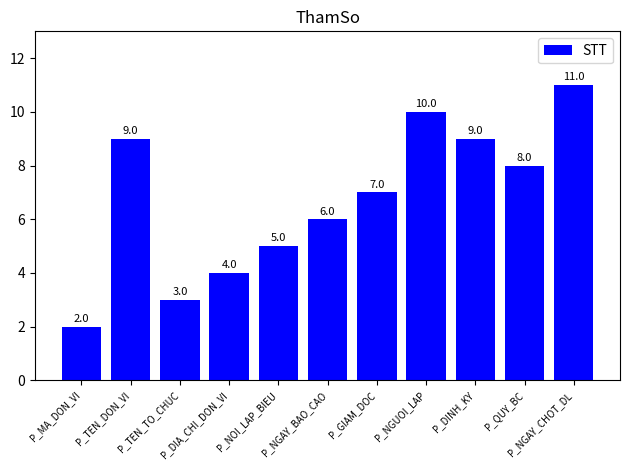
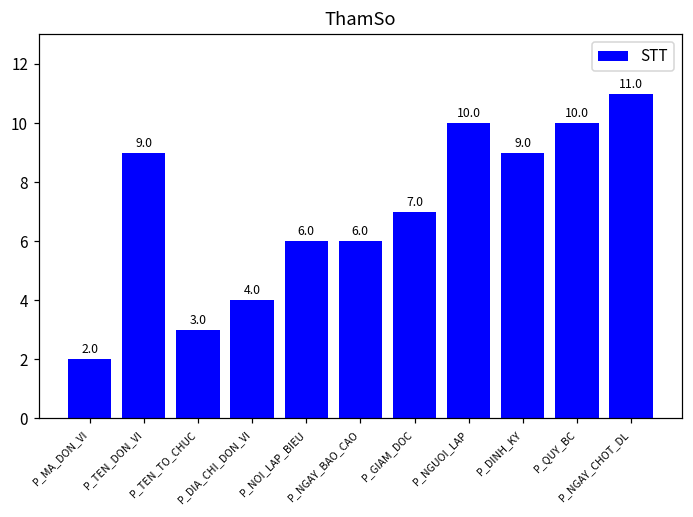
  {
    "P_MA_DON_VI": 2.0,
    "P_TEN_DON_VI": 9.0,
    "P_TEN_TO_CHUC": 3.0,
    "P_DIA_CHI_DON_VI": 4.0,
-   "P_NOI_LAP_BIEU": 5.0,
+   "P_NOI_LAP_BIEU": 6.0,
    "P_NGAY_BAO_CAO": 6.0,
    "P_GIAM_DOC": 7.0,
    "P_NGUOI_LAP": 10.0,
    "P_DINH_KY": 9.0,
-   "P_QUY_BC": 8.0,
+   "P_QUY_BC": 10.0,
    "P_NGAY_CHOT_DL": 11.0
  }
